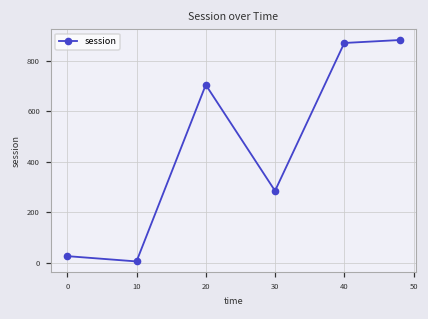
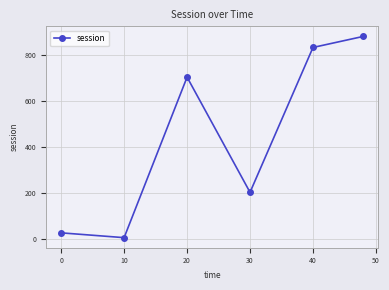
  {
    "0": 30,
    "10": 0,
    "20": 700,
-   "30": 280,
-   "40": 870
+   "30": 200,
+   "40": 830
  }
